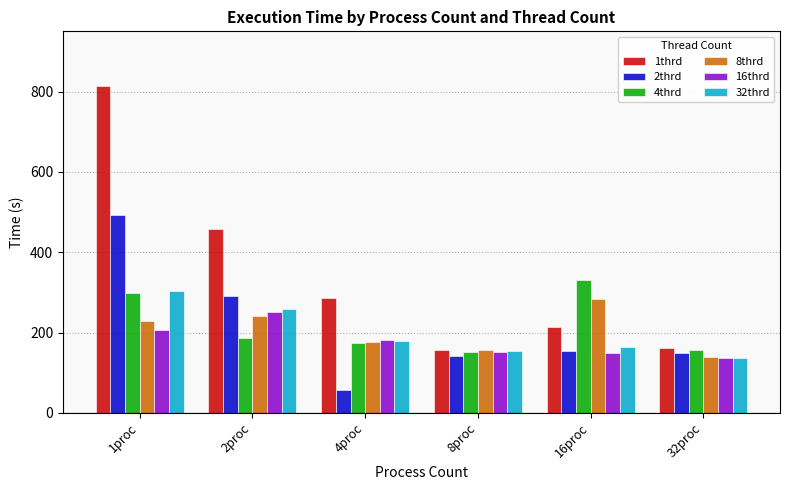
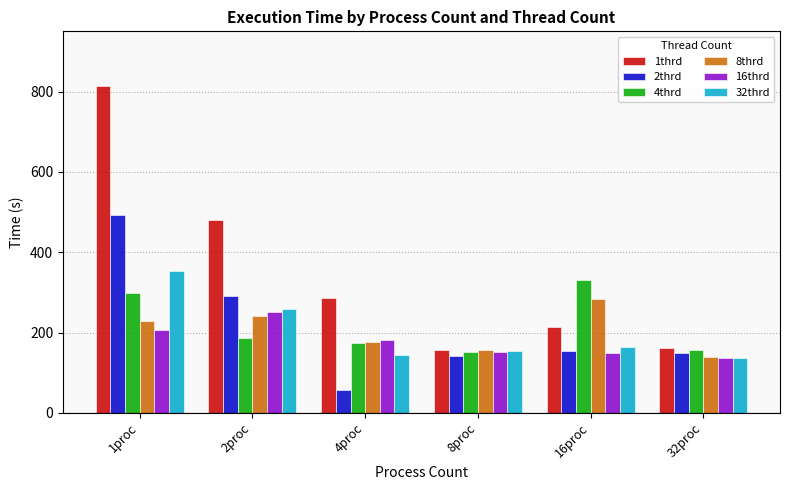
  {
    "1thrd": {
      "1proc": 810,
-     "2proc": 460,
+     "2proc": 480,
      "4proc": 290,
      "8proc": 160,
      "16proc": 220,
      "32proc": 160
    },
    "2thrd": {
      "1proc": 490,
      "2proc": 290,
      "4proc": 60,
      "8proc": 140,
      "16proc": 150,
      "32proc": 150
    },
    "4thrd": {
      "1proc": 300,
      "2proc": 190,
      "4proc": 170,
      "8proc": 150,
      "16proc": 330,
      "32proc": 160
    },
    "8thrd": {
      "1proc": 230,
      "2proc": 240,
      "4proc": 180,
      "8proc": 160,
      "16proc": 280,
      "32proc": 140
    },
    "16thrd": {
      "1proc": 210,
      "2proc": 250,
      "4proc": 180,
      "8proc": 150,
      "16proc": 150,
      "32proc": 140
    },
    "32thrd": {
-     "1proc": 300,
+     "1proc": 350,
      "2proc": 260,
-     "4proc": 180,
+     "4proc": 140,
      "8proc": 150,
      "16proc": 160,
      "32proc": 140
    }
  }
